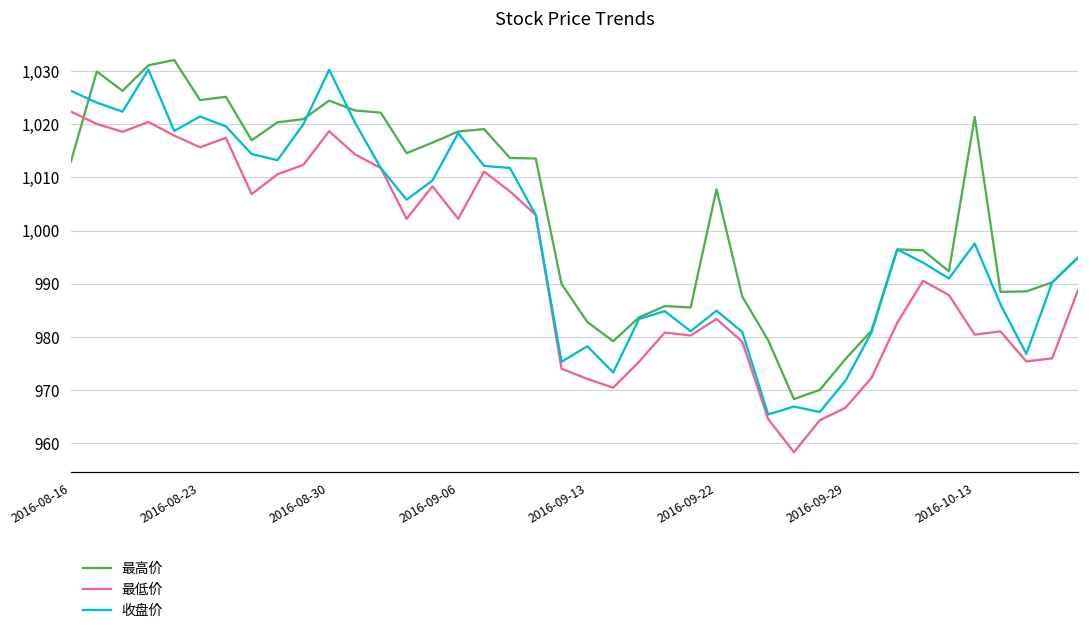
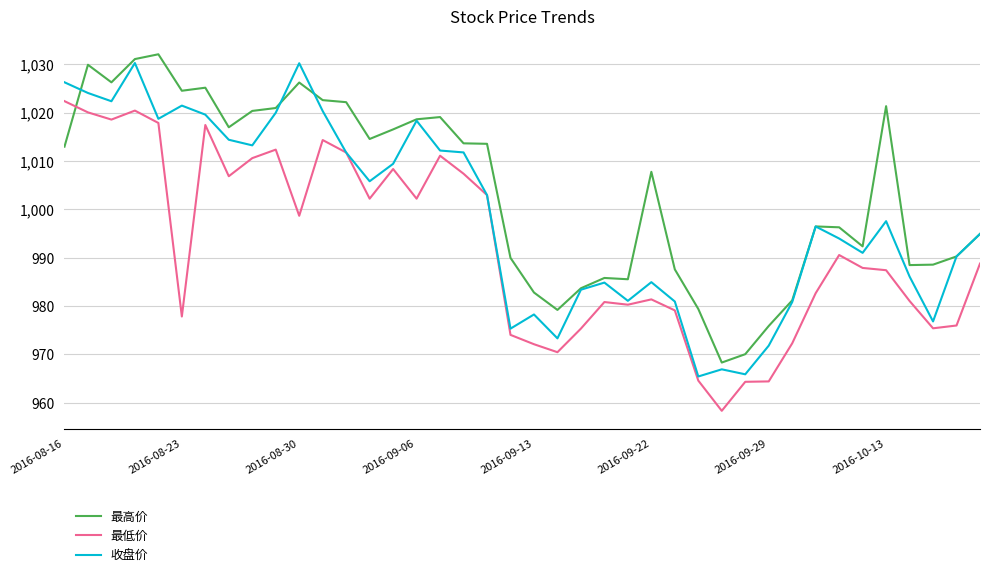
  {
    "最高价": {
      "2016-08-16": "1,013",
      "2016-08-23": "1,025",
-     "2016-08-30": "1,024",
+     "2016-08-30": "1,026",
      "2016-09-13": "983",
      "2016-09-22": "1,008",
      "2016-09-29": "976",
      "2016-10-13": "1,021"
    },
    "最低价": {
      "2016-08-16": "1,022",
-     "2016-08-23": "1,016",
-     "2016-08-30": "1,019",
+     "2016-08-23": "978",
+     "2016-08-30": "999",
      "2016-09-06": "1,002",
      "2016-09-13": "972",
-     "2016-09-22": "983",
-     "2016-09-29": "967",
-     "2016-10-13": "980"
+     "2016-09-22": "981",
+     "2016-09-29": "964",
+     "2016-10-13": "987"
    },
    "收盘价": {
      "2016-08-16": "1,026",
      "2016-08-23": "1,021",
      "2016-08-30": "1,030",
      "2016-09-13": "978",
      "2016-09-22": "985",
      "2016-09-29": "972",
      "2016-10-13": "998"
    }
  }
